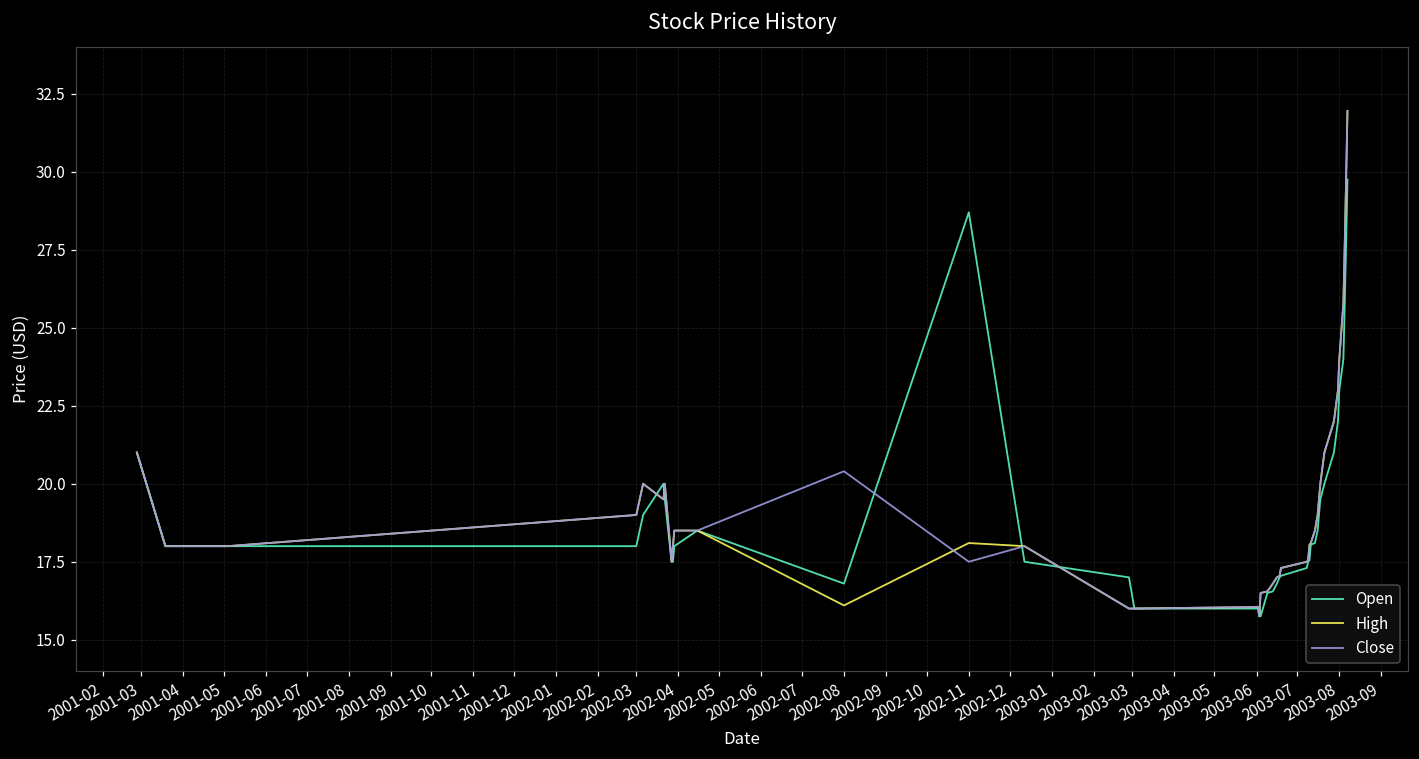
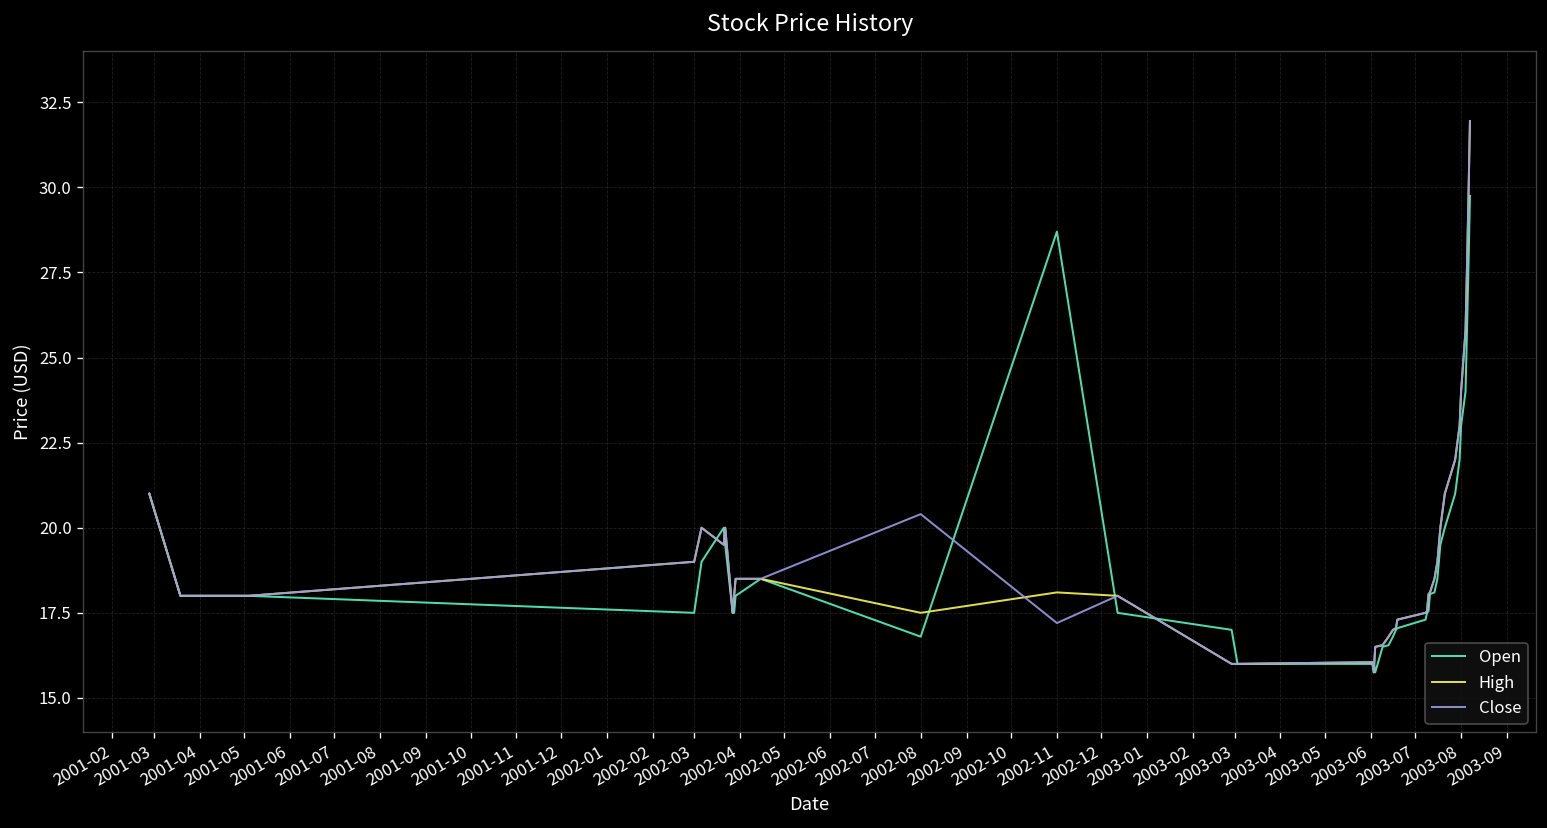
  {
    "Open": {
-     "2002-03": 18.0,
+     "2002-03": 17.5,
      "2002-08": 16.8,
      "2002-11": 28.7
    },
    "High": {
-     "2002-08": 16.1,
+     "2002-08": 17.5,
      "2002-11": 18.1
    },
    "Close": {
      "2002-08": 20.4,
-     "2002-11": 17.5
+     "2002-11": 17.2
    }
  }
